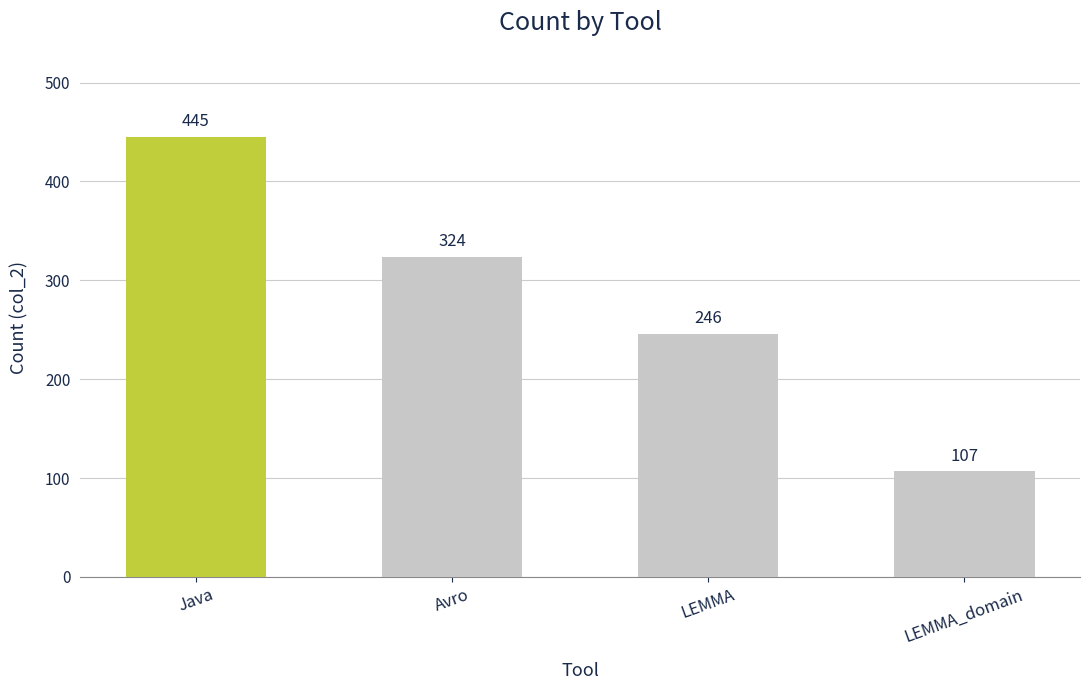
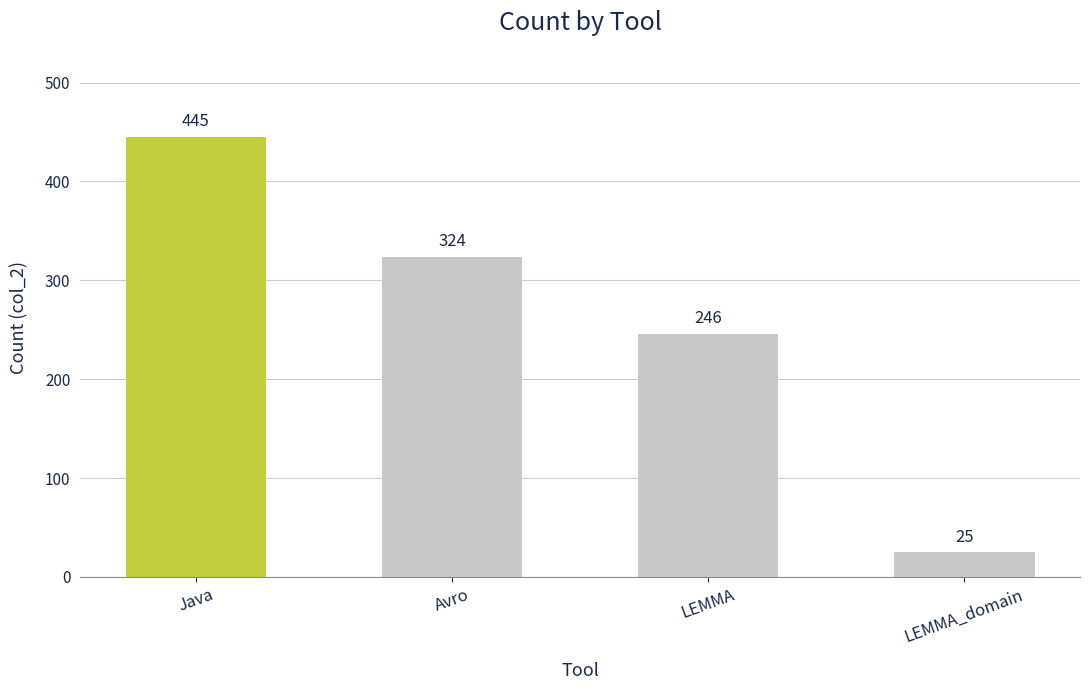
  {
    "Java": 445,
    "Avro": 324,
    "LEMMA": 246,
-   "LEMMA_domain": 107
+   "LEMMA_domain": 25
  }
